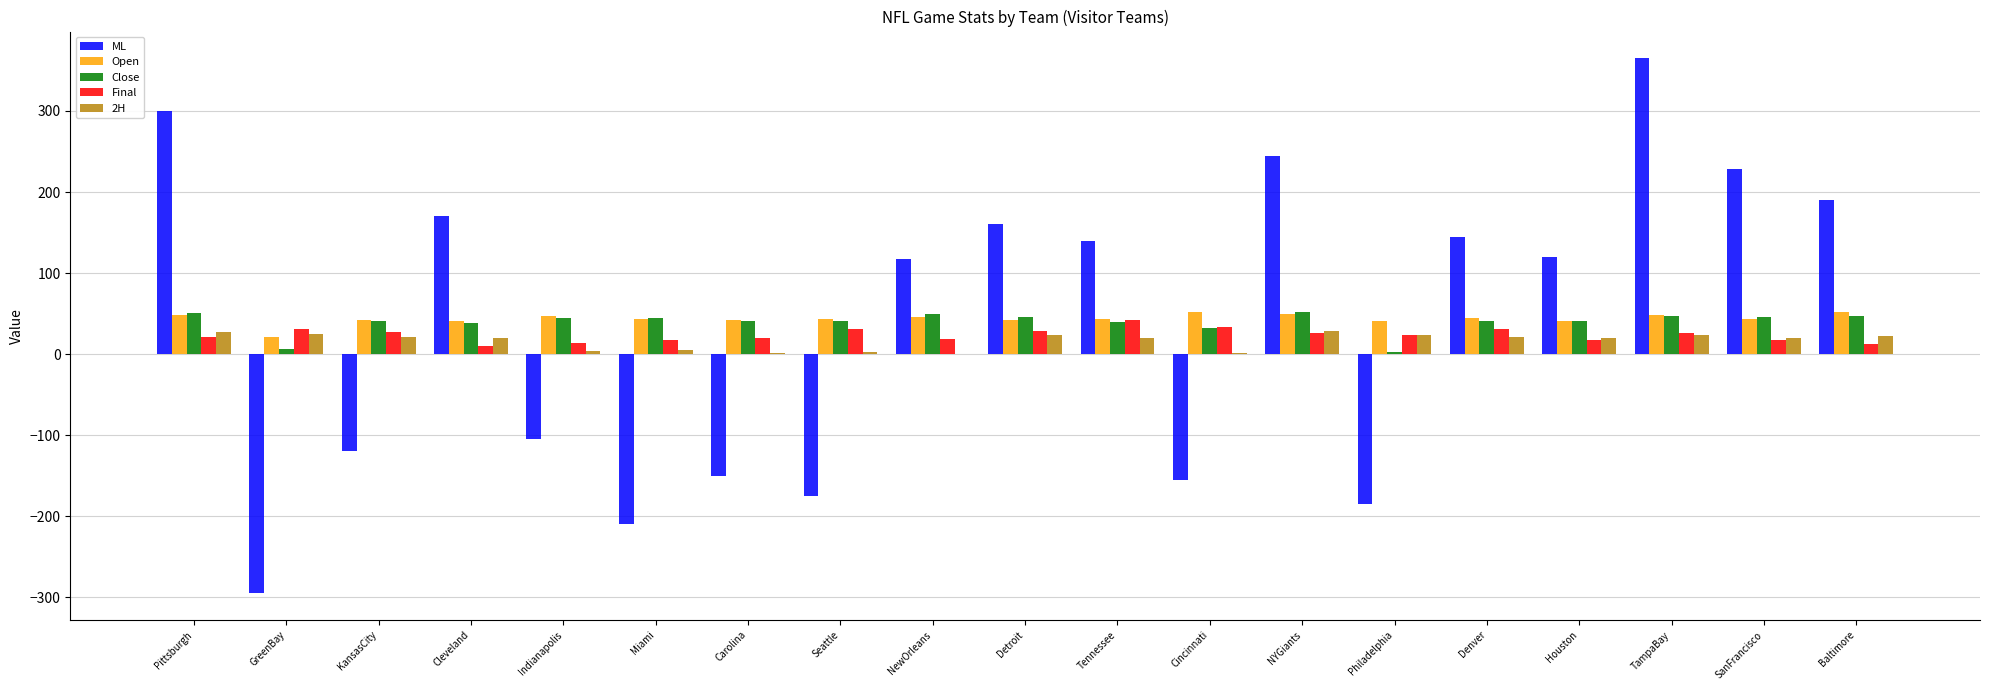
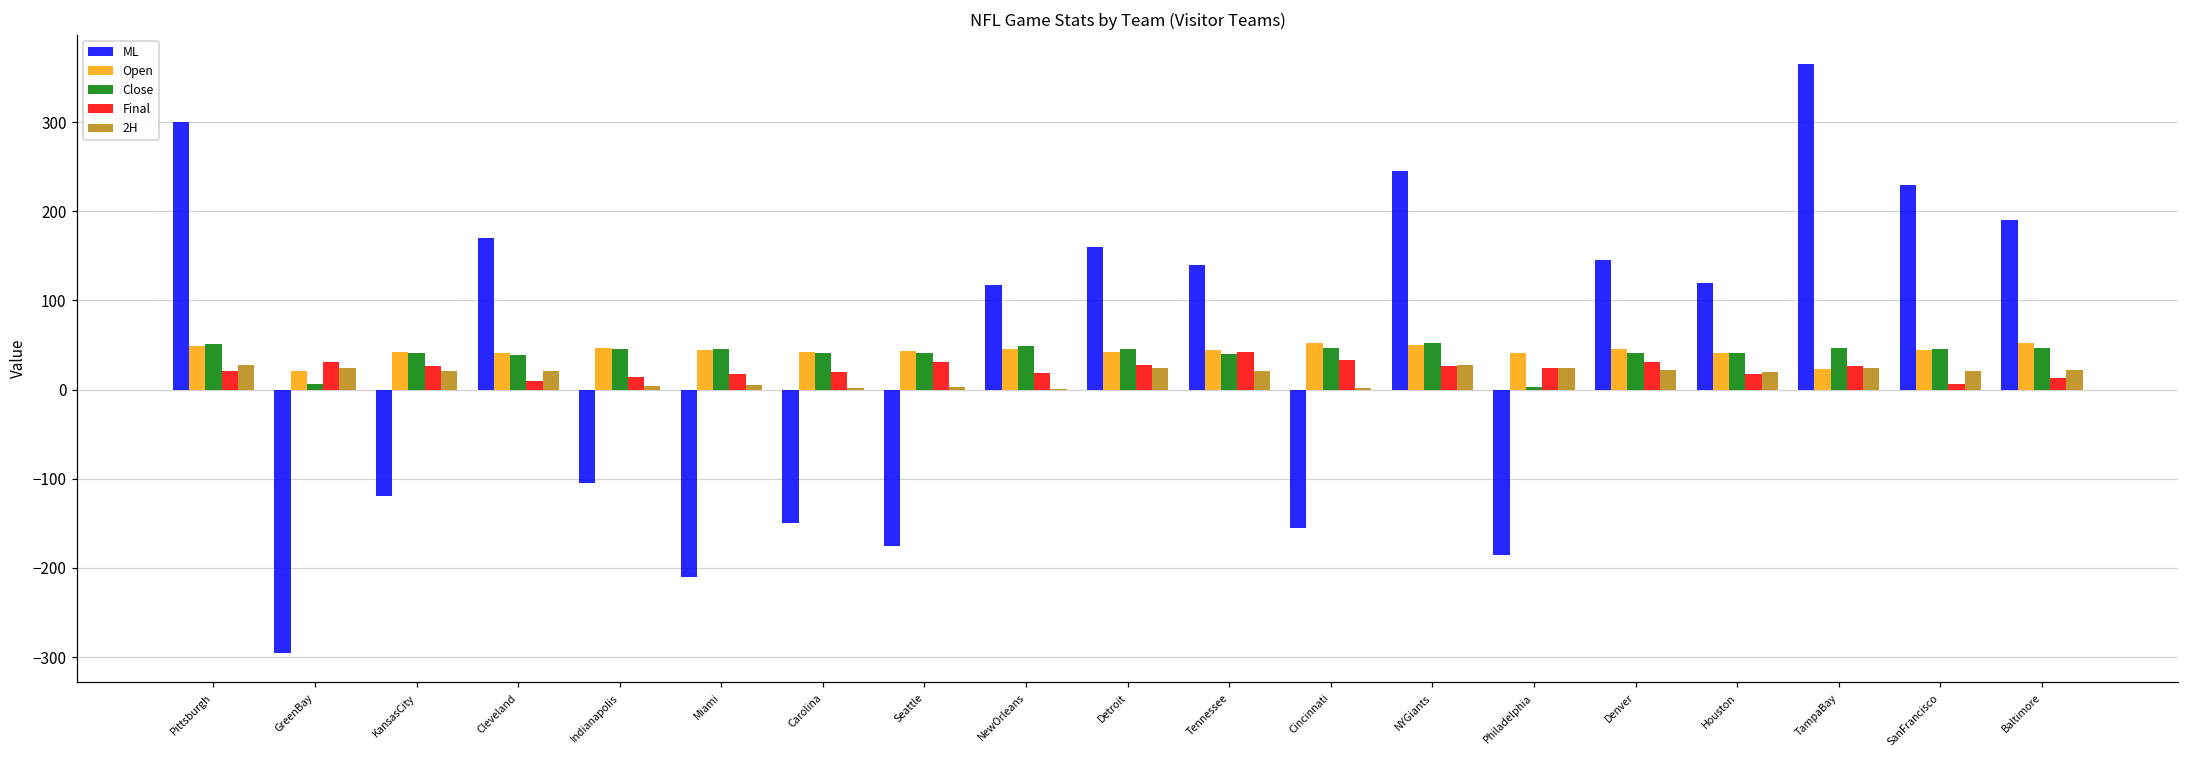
  {
    "ML": {
      "Pittsburgh": 300,
      "GreenBay": -300,
      "KansasCity": -120,
      "Cleveland": 170,
      "Indianapolis": -110,
      "Miami": -210,
      "Carolina": -150,
      "Seattle": -180,
      "NewOrleans": 120,
      "Detroit": 160,
      "Tennessee": 140,
      "Cincinnati": -160,
      "NYGiants": 250,
      "Philadelphia": -190,
      "Denver": 150,
      "Houston": 120,
      "TampaBay": 370,
      "SanFrancisco": 230,
      "Baltimore": 190
    },
    "Open": {
      "Pittsburgh": 50,
      "GreenBay": 20,
      "KansasCity": 40,
      "Cleveland": 40,
      "Indianapolis": 50,
      "Miami": 40,
      "Carolina": 40,
      "Seattle": 40,
      "NewOrleans": 50,
      "Detroit": 40,
      "Tennessee": 40,
      "Cincinnati": 50,
      "NYGiants": 50,
      "Philadelphia": 40,
      "Denver": 50,
      "Houston": 40,
-     "TampaBay": 50,
+     "TampaBay": 20,
      "SanFrancisco": 40,
      "Baltimore": 50
    },
    "Close": {
      "Pittsburgh": 50,
      "GreenBay": 10,
      "KansasCity": 40,
      "Cleveland": 40,
      "Indianapolis": 50,
      "Miami": 50,
      "Carolina": 40,
      "Seattle": 40,
      "NewOrleans": 50,
      "Detroit": 50,
      "Tennessee": 40,
-     "Cincinnati": 30,
+     "Cincinnati": 50,
      "NYGiants": 50,
      "Denver": 40,
      "Houston": 40,
      "TampaBay": 50,
      "SanFrancisco": 50,
      "Baltimore": 50
    },
    "Final": {
      "Pittsburgh": 20,
      "GreenBay": 30,
      "KansasCity": 30,
      "Cleveland": 10,
      "Indianapolis": 10,
      "Miami": 20,
      "Carolina": 20,
      "Seattle": 30,
      "NewOrleans": 20,
      "Detroit": 30,
      "Tennessee": 40,
      "Cincinnati": 30,
      "NYGiants": 30,
      "Philadelphia": 20,
      "Denver": 30,
      "Houston": 20,
      "TampaBay": 30,
-     "SanFrancisco": 20,
+     "SanFrancisco": 10,
      "Baltimore": 10
    },
    "2H": {
      "Pittsburgh": 30,
      "GreenBay": 20,
      "KansasCity": 20,
      "Cleveland": 20,
      "Indianapolis": 0,
      "Miami": 10,
      "Detroit": 20,
      "Tennessee": 20,
      "NYGiants": 30,
      "Philadelphia": 20,
      "Denver": 20,
      "Houston": 20,
      "TampaBay": 20,
      "SanFrancisco": 20,
      "Baltimore": 20
    }
  }
